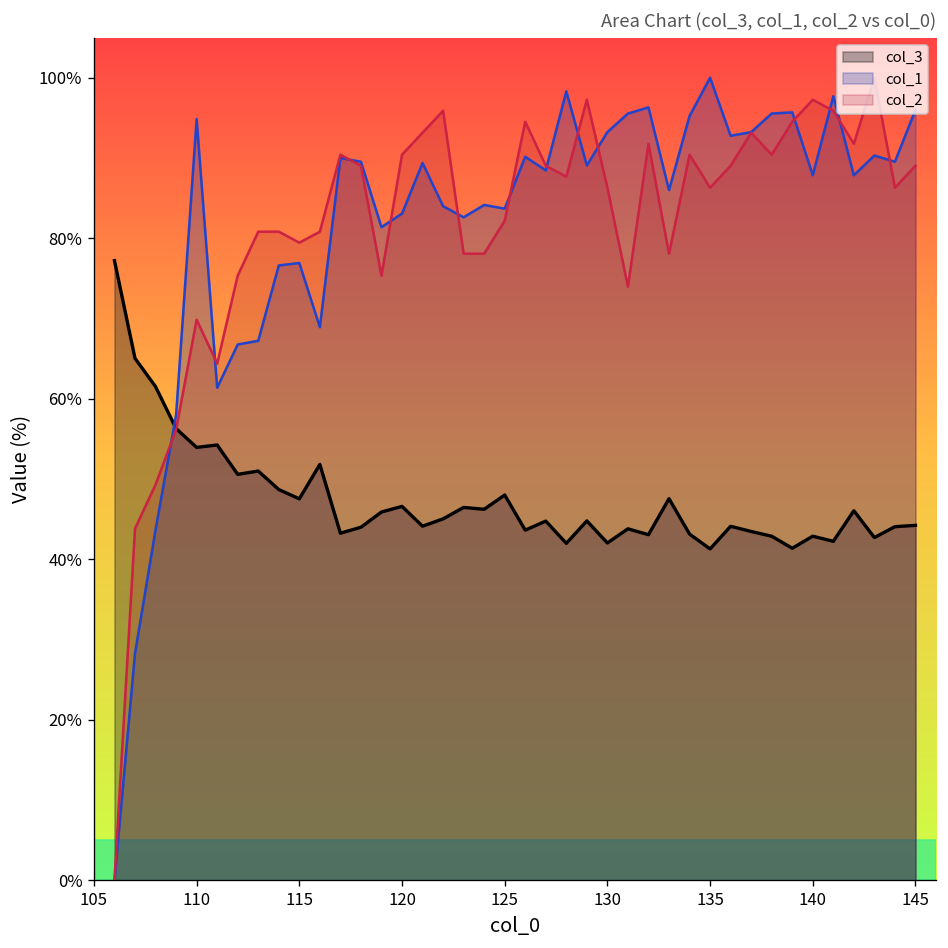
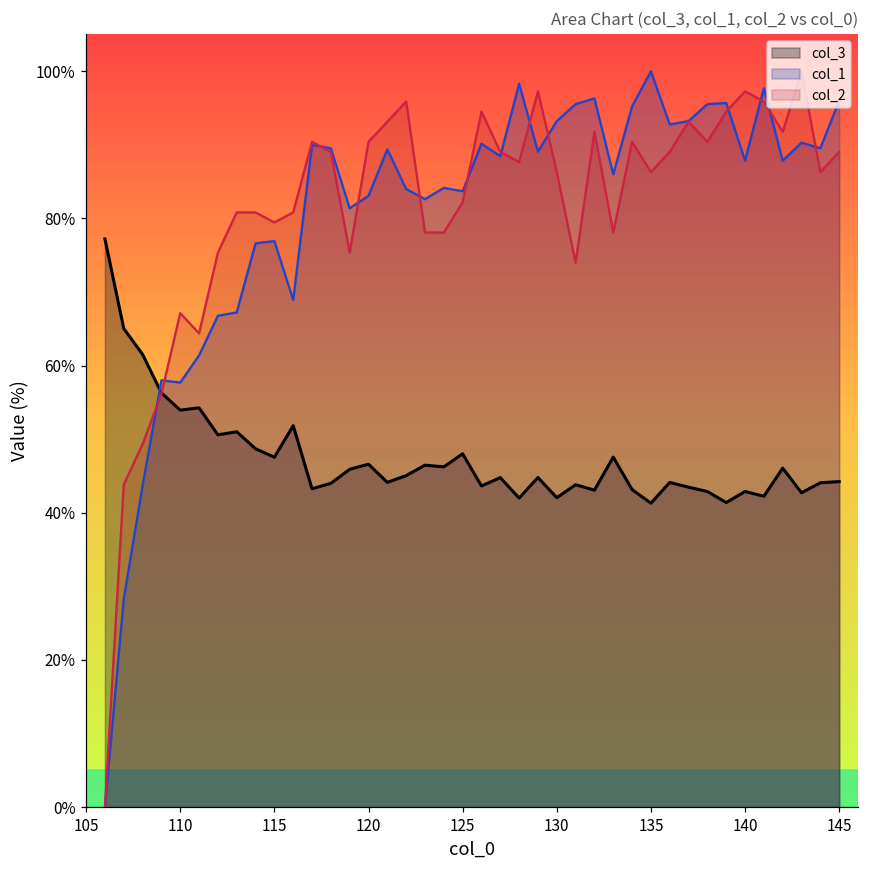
  {
    "col_3": {
      "110": "54%",
      "115": "48%",
      "120": "47%",
      "125": "48%",
      "130": "42%",
      "135": "41%",
      "140": "43%",
      "145": "44%"
    },
    "col_1": {
-     "110": "95%",
+     "110": "58%",
      "115": "77%",
      "120": "83%",
      "125": "84%",
      "130": "93%",
      "135": "100%",
      "140": "88%"
    },
    "col_2": {
-     "110": "70%",
+     "110": "67%",
      "115": "79%",
      "120": "90%",
      "125": "82%",
      "130": "86%",
      "135": "86%",
      "140": "97%",
      "145": "89%"
    }
  }
